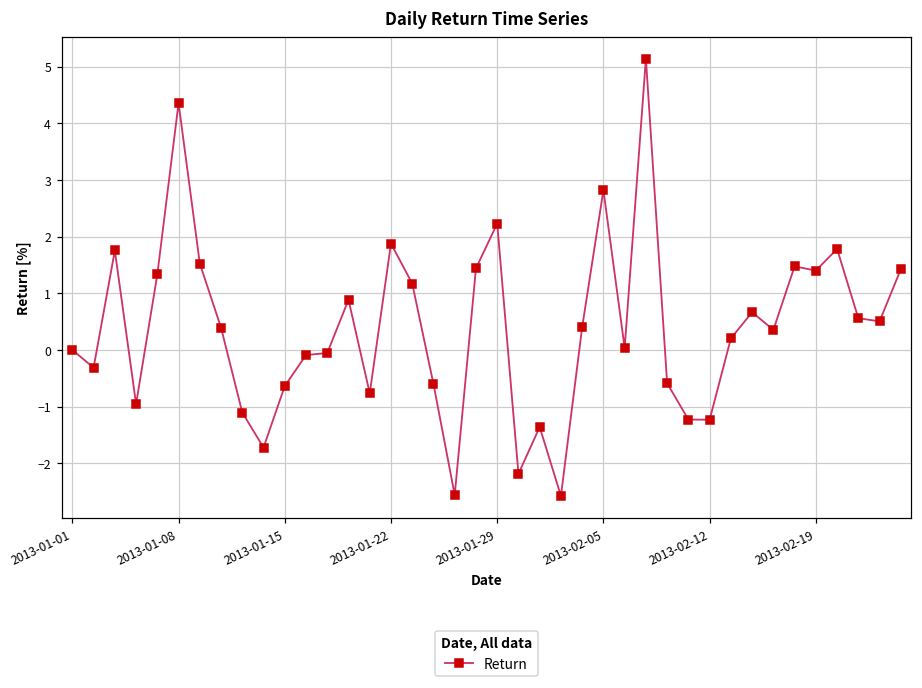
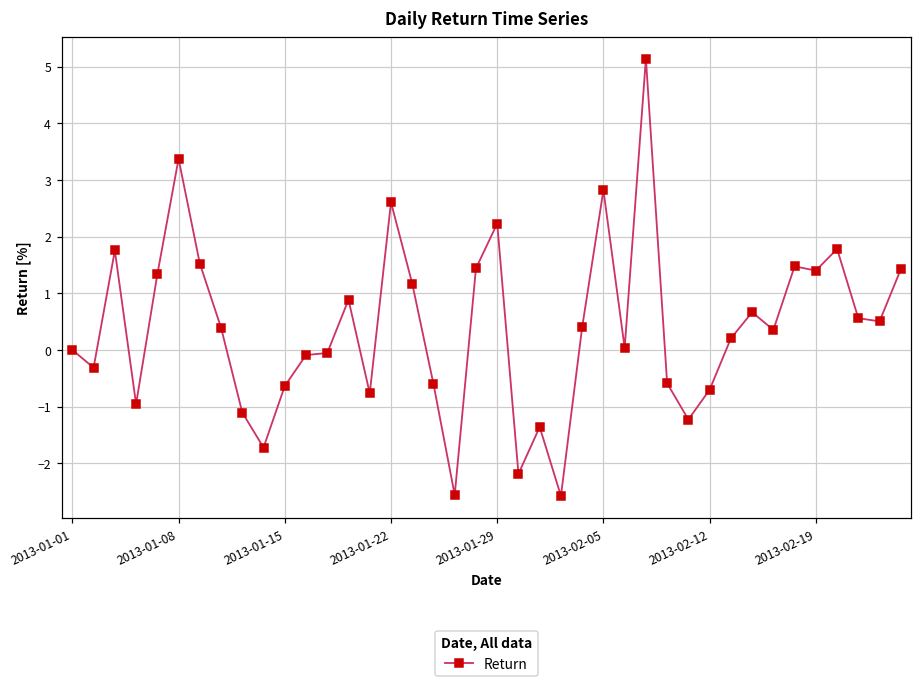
  {
    "2013-01-01": 0.0,
-   "2013-01-08": 4.4,
+   "2013-01-08": 3.4,
    "2013-01-15": -0.6,
-   "2013-01-22": 1.9,
+   "2013-01-22": 2.6,
    "2013-01-29": 2.2,
    "2013-02-05": 2.8,
-   "2013-02-12": -1.2,
+   "2013-02-12": -0.7,
    "2013-02-19": 1.4
  }
